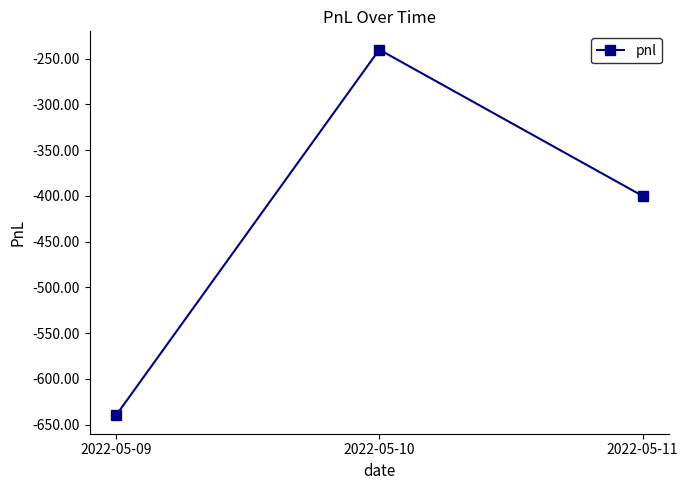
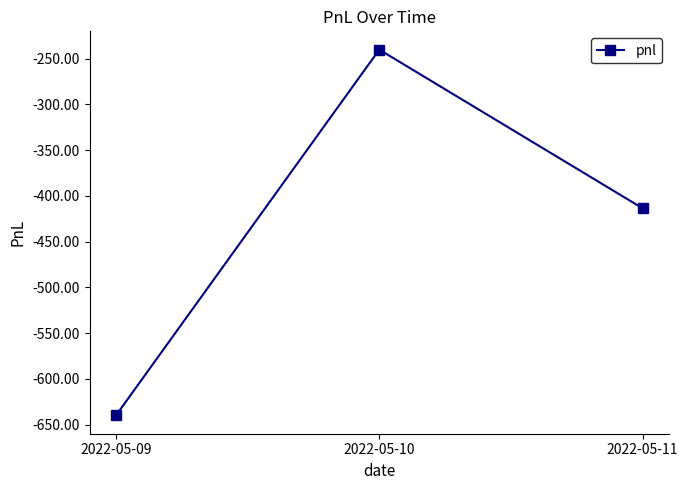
  {
    "2022-05-09": -640,
    "2022-05-10": -240,
-   "2022-05-11": -400
+   "2022-05-11": -410
  }
